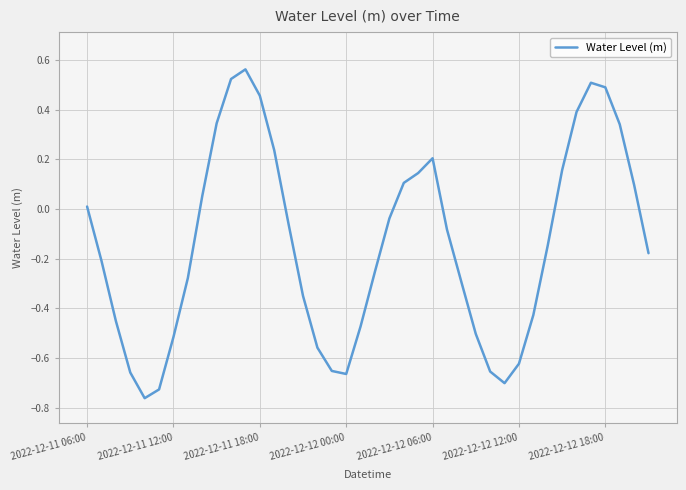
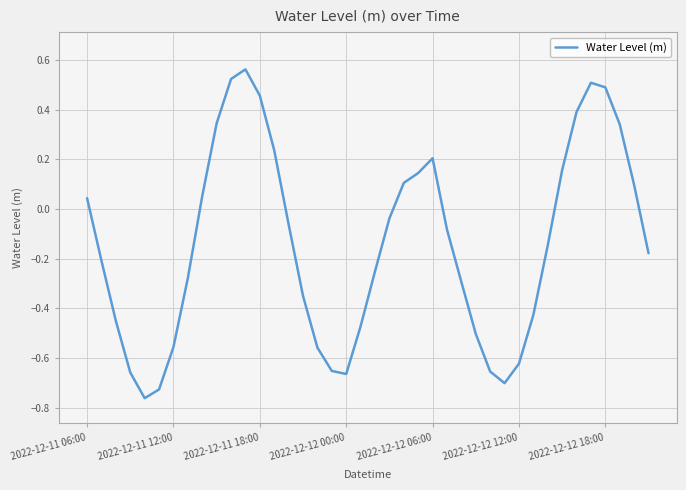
  {
-   "2022-12-11 06:00": 0.01,
-   "2022-12-11 12:00": -0.51,
+   "2022-12-11 06:00": 0.04,
+   "2022-12-11 12:00": -0.56,
    "2022-12-11 18:00": 0.46,
    "2022-12-12 00:00": -0.66,
    "2022-12-12 06:00": 0.20,
    "2022-12-12 12:00": -0.62,
    "2022-12-12 18:00": 0.49
  }
